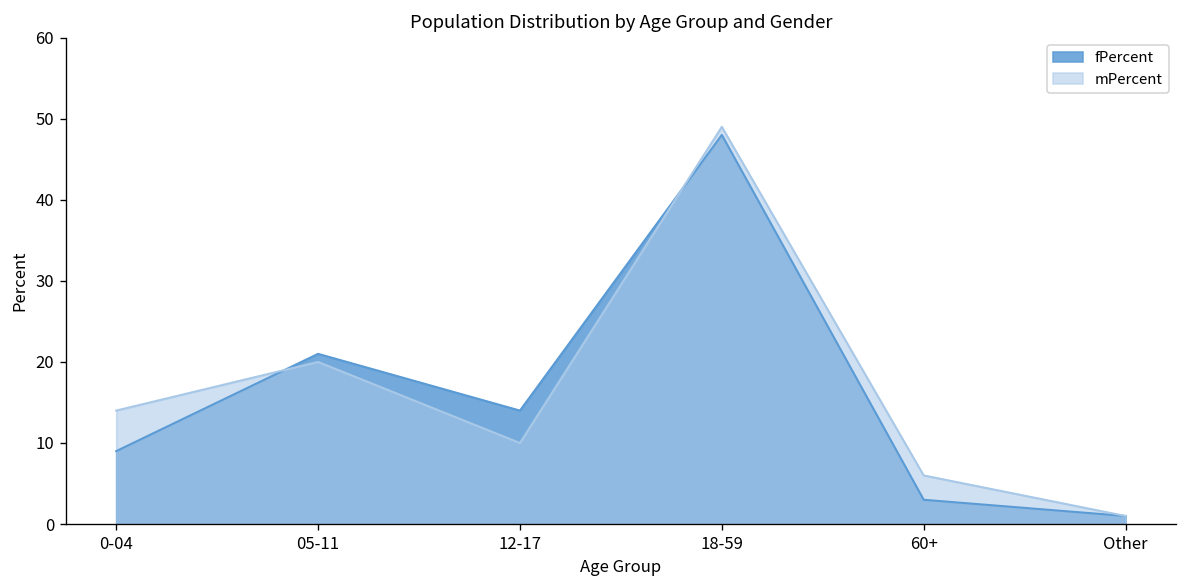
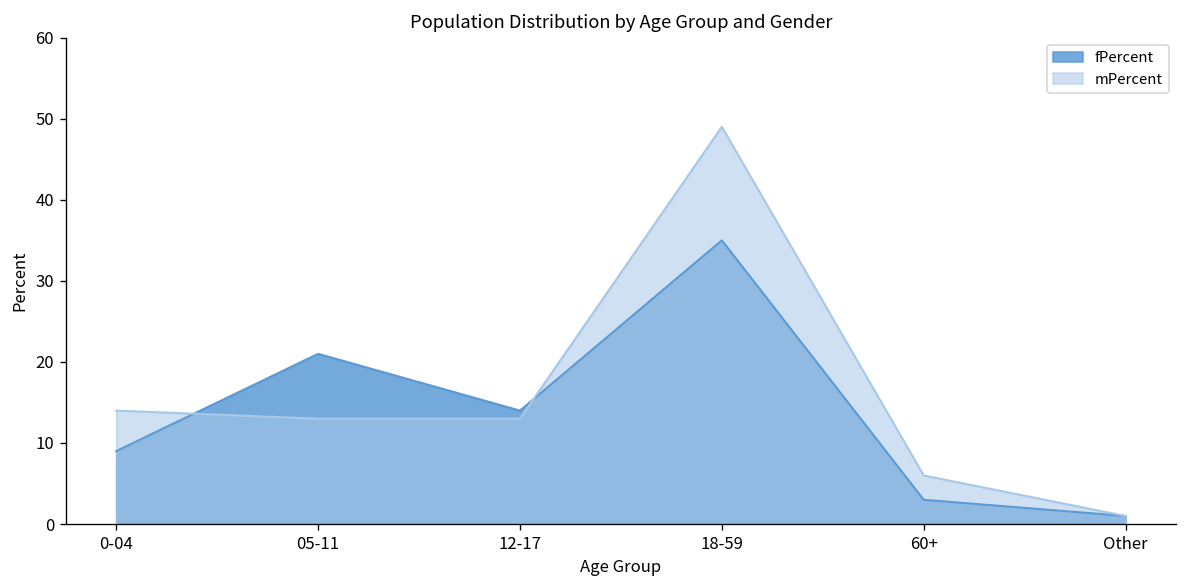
  {
    "fPercent": {
      "0-04": 9,
      "05-11": 21,
      "12-17": 14,
-     "18-59": 48,
+     "18-59": 35,
      "60+": 3
    },
    "mPercent": {
      "0-04": 14,
-     "05-11": 20,
-     "12-17": 10,
+     "05-11": 13,
+     "12-17": 13,
      "18-59": 49,
      "60+": 6
    }
  }
